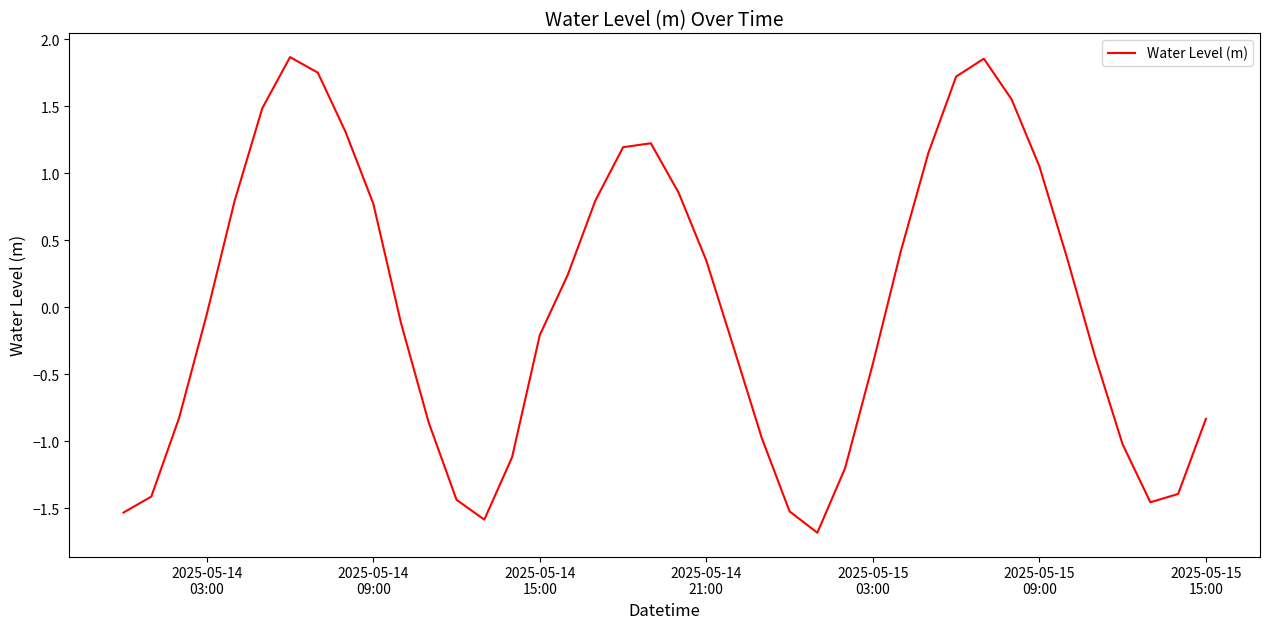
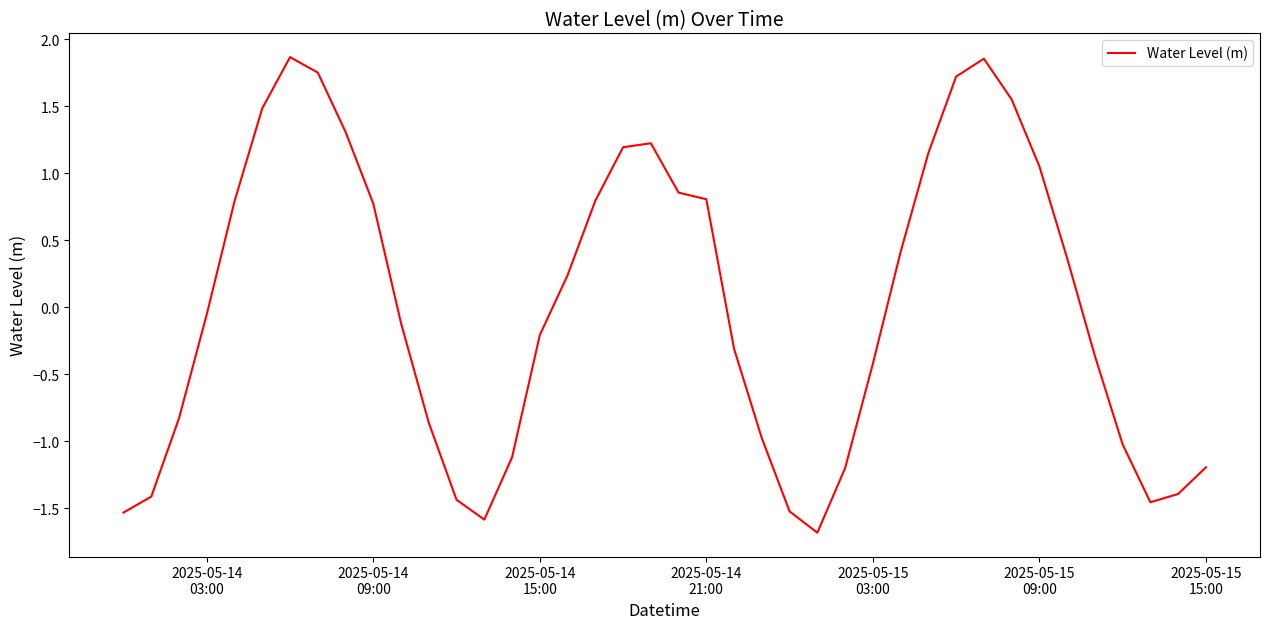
  {
    "2025-05-14 03:00": -0.05,
    "2025-05-14 09:00": 0.77,
    "2025-05-14 15:00": -0.21,
-   "2025-05-14 21:00": 0.35,
+   "2025-05-14 21:00": 0.81,
    "2025-05-15 03:00": -0.42,
    "2025-05-15 09:00": 1.05,
-   "2025-05-15 15:00": -0.83
+   "2025-05-15 15:00": -1.19
  }
